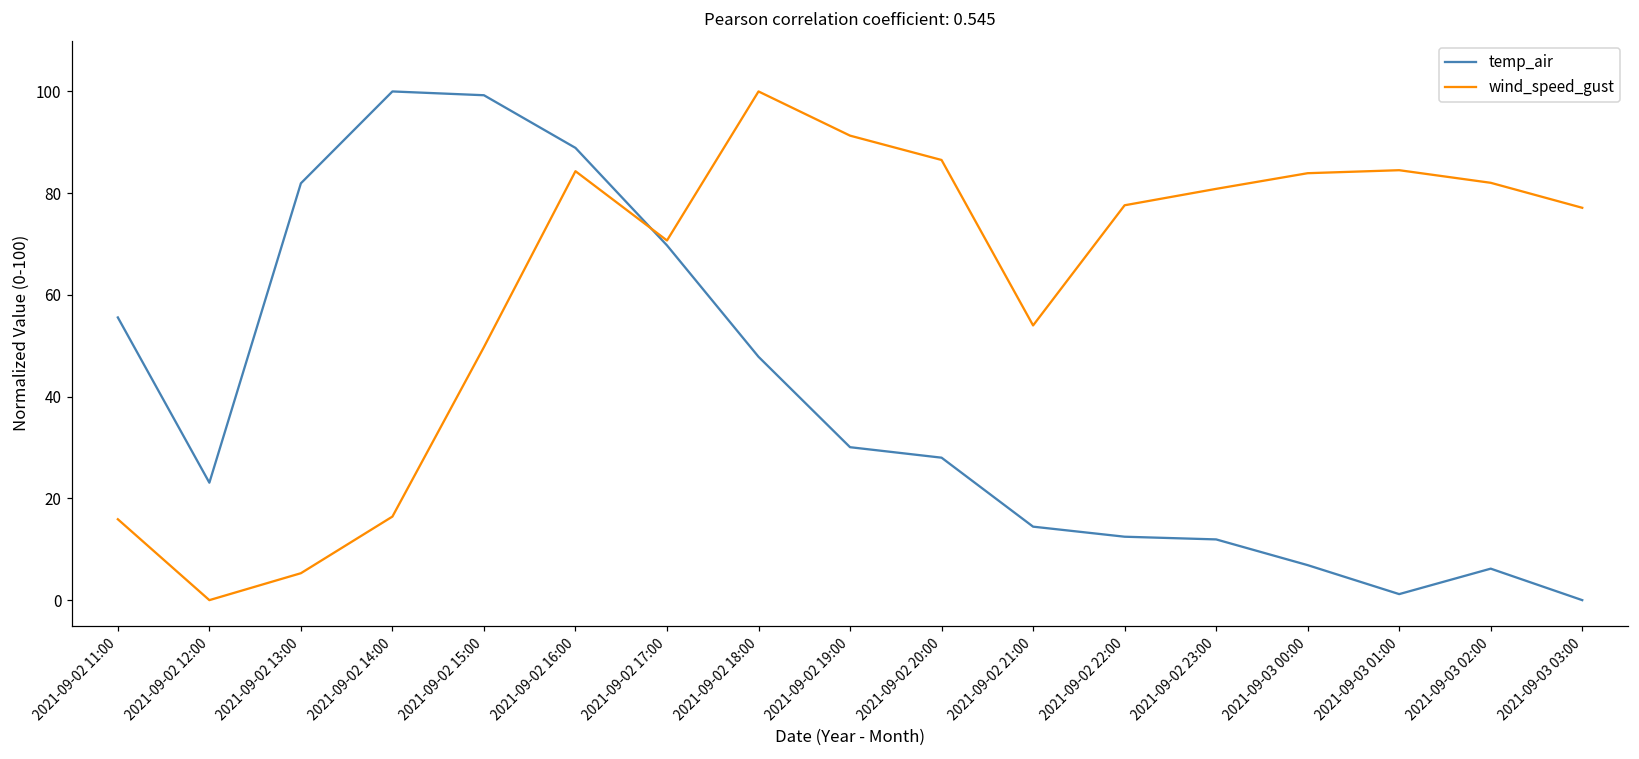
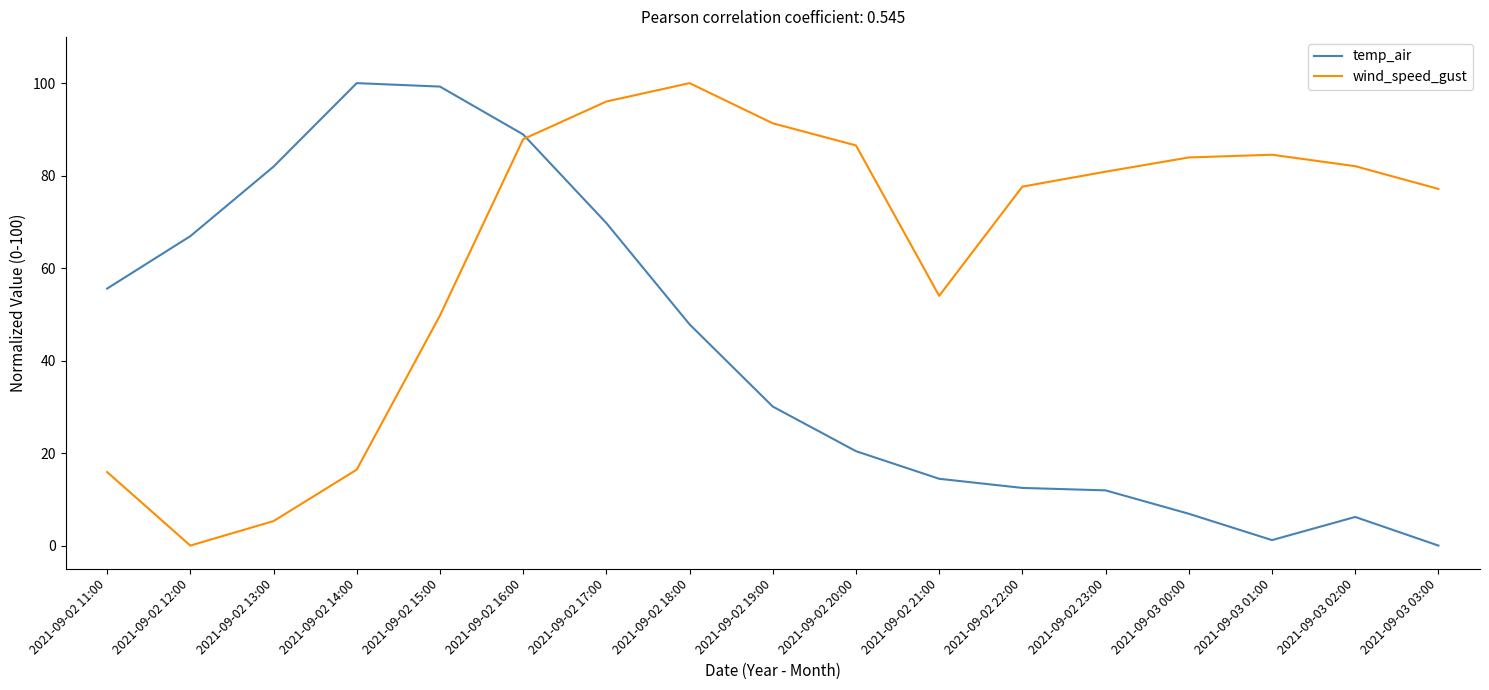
  {
    "temp_air": {
      "2021-09-02 11:00": 56,
-     "2021-09-02 12:00": 23,
+     "2021-09-02 12:00": 67,
      "2021-09-02 13:00": 82,
      "2021-09-02 14:00": 100,
      "2021-09-02 15:00": 99,
      "2021-09-02 16:00": 89,
      "2021-09-02 17:00": 70,
      "2021-09-02 18:00": 48,
      "2021-09-02 19:00": 30,
-     "2021-09-02 20:00": 28,
+     "2021-09-02 20:00": 20,
      "2021-09-02 21:00": 14,
      "2021-09-02 22:00": 12,
      "2021-09-02 23:00": 12,
      "2021-09-03 00:00": 7,
      "2021-09-03 01:00": 1,
      "2021-09-03 02:00": 6,
      "2021-09-03 03:00": 0
    },
    "wind_speed_gust": {
      "2021-09-02 11:00": 16,
      "2021-09-02 12:00": 0,
      "2021-09-02 13:00": 5,
      "2021-09-02 14:00": 16,
      "2021-09-02 15:00": 50,
-     "2021-09-02 16:00": 84,
-     "2021-09-02 17:00": 71,
+     "2021-09-02 16:00": 88,
+     "2021-09-02 17:00": 96,
      "2021-09-02 18:00": 100,
      "2021-09-02 19:00": 91,
      "2021-09-02 20:00": 87,
      "2021-09-02 21:00": 54,
      "2021-09-02 22:00": 78,
      "2021-09-02 23:00": 81,
      "2021-09-03 00:00": 84,
      "2021-09-03 01:00": 85,
      "2021-09-03 02:00": 82,
      "2021-09-03 03:00": 77
    }
  }
